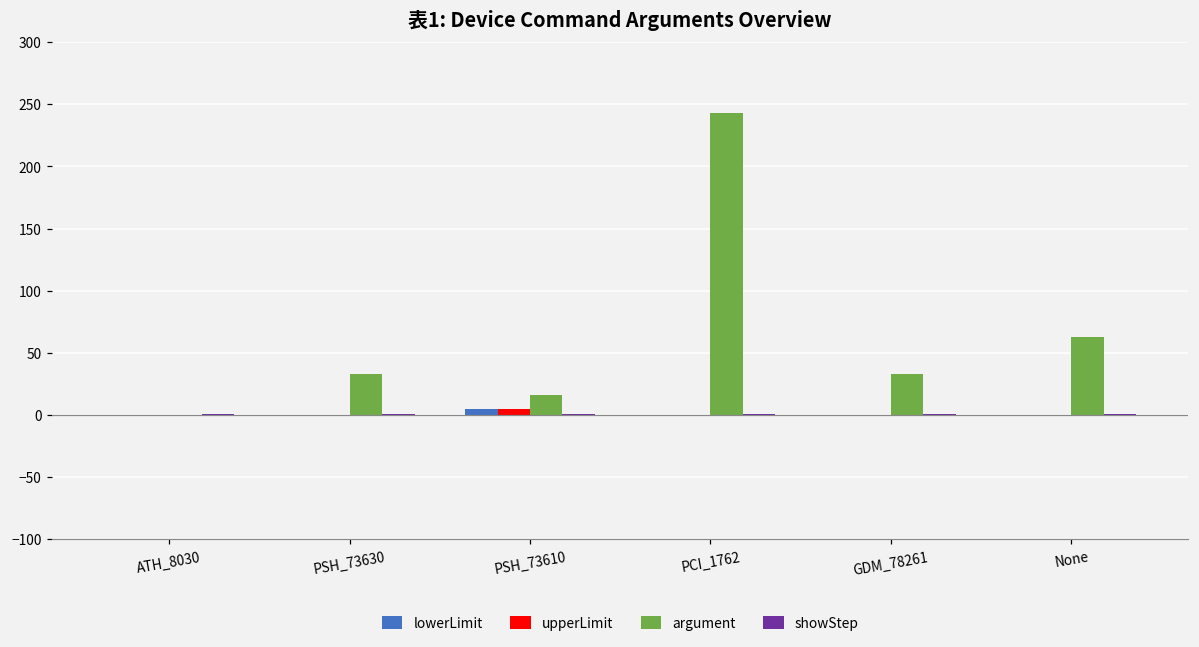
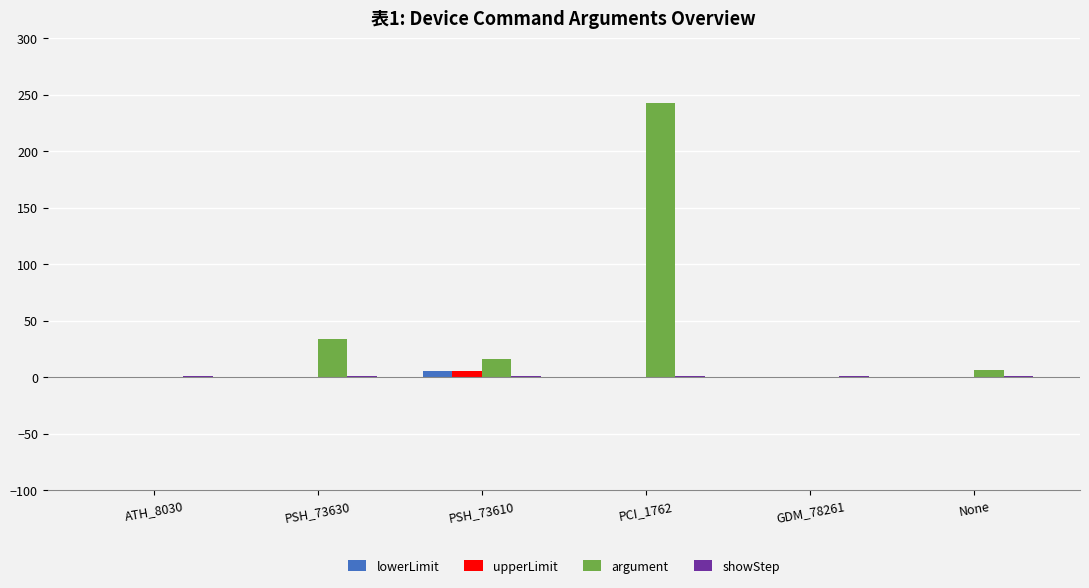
  {
    "lowerLimit": {
      "АТН_8030": 0,
      "PSH_73610": 5,
      "PCI_1762": 0
    },
    "upperLimit": {
      "АТН_8030": 0,
      "PSH_73610": 5,
      "PCI_1762": 0
    },
    "argument": {
      "АТН_8030": 0,
      "PSH_73630": 33,
      "PSH_73610": 16,
      "PCI_1762": 243,
-     "GDM_78261": 33,
-     "None": 63
+     "GDM_78261": 0,
+     "None": 6
    }
  }
